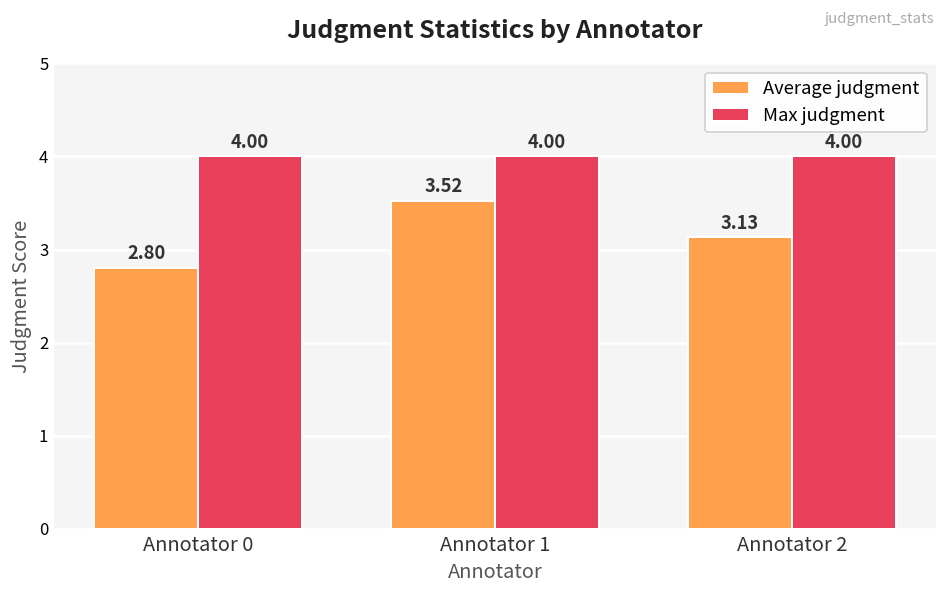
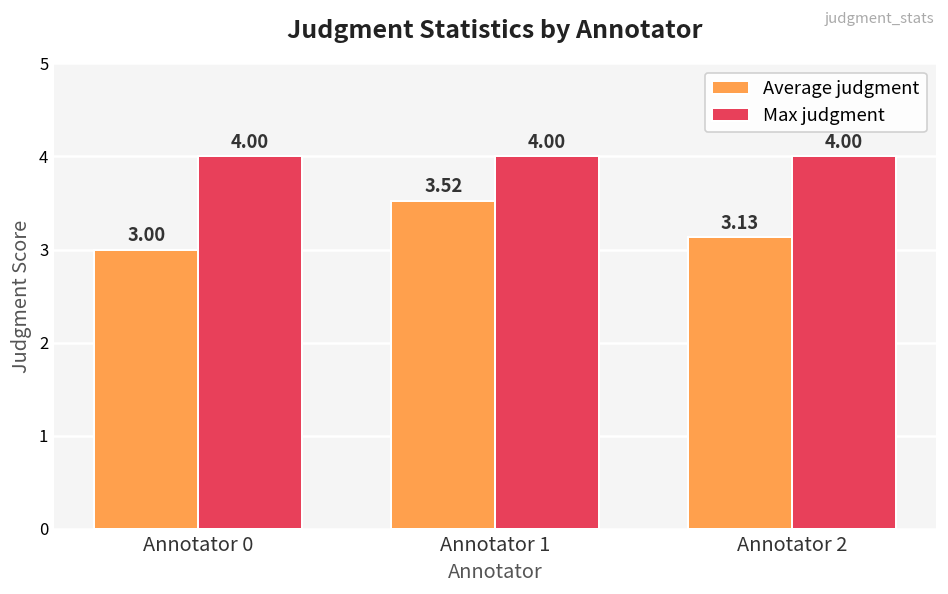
  {
    "Average judgment": {
-     "Annotator 0": 2.80,
+     "Annotator 0": 3.00,
      "Annotator 1": 3.52,
      "Annotator 2": 3.13
    },
    "Max judgment": {
      "Annotator 0": 4.00,
      "Annotator 1": 4.00
    }
  }
